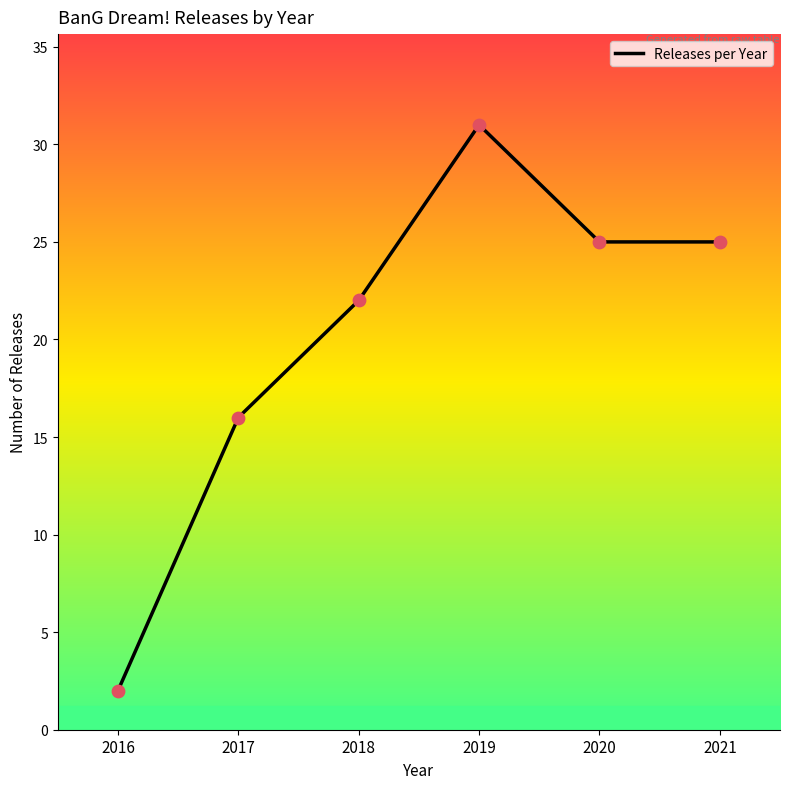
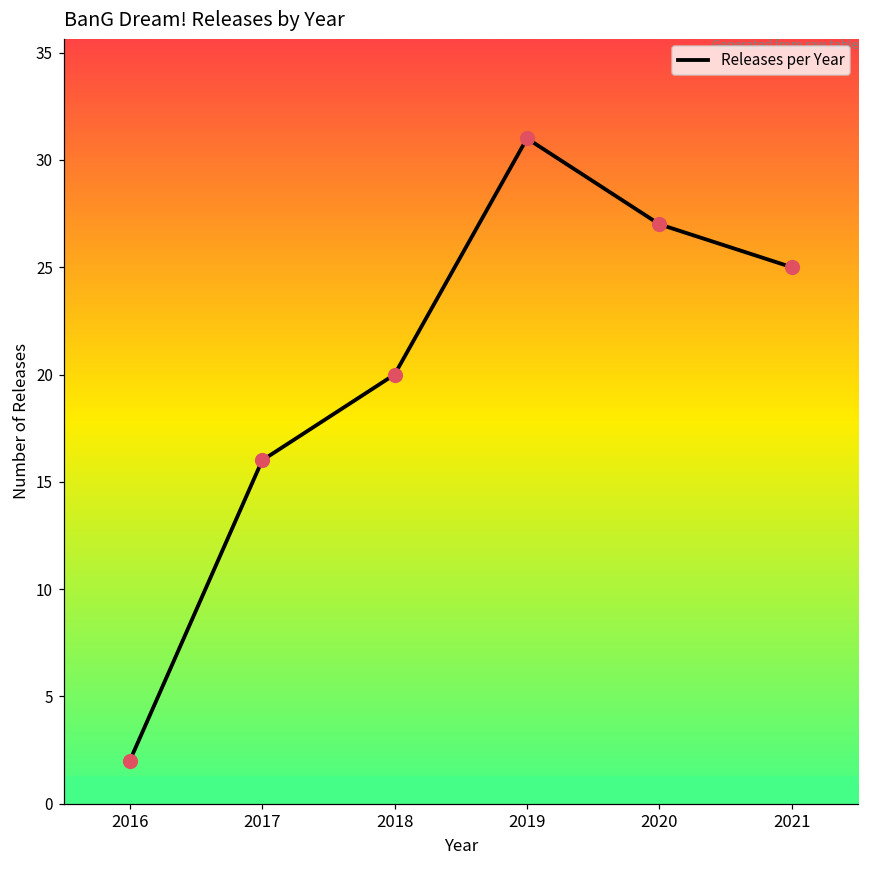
  {
    "2016": 2,
    "2017": 16,
-   "2018": 22,
+   "2018": 20,
    "2019": 31,
-   "2020": 25,
+   "2020": 27,
    "2021": 25
  }
